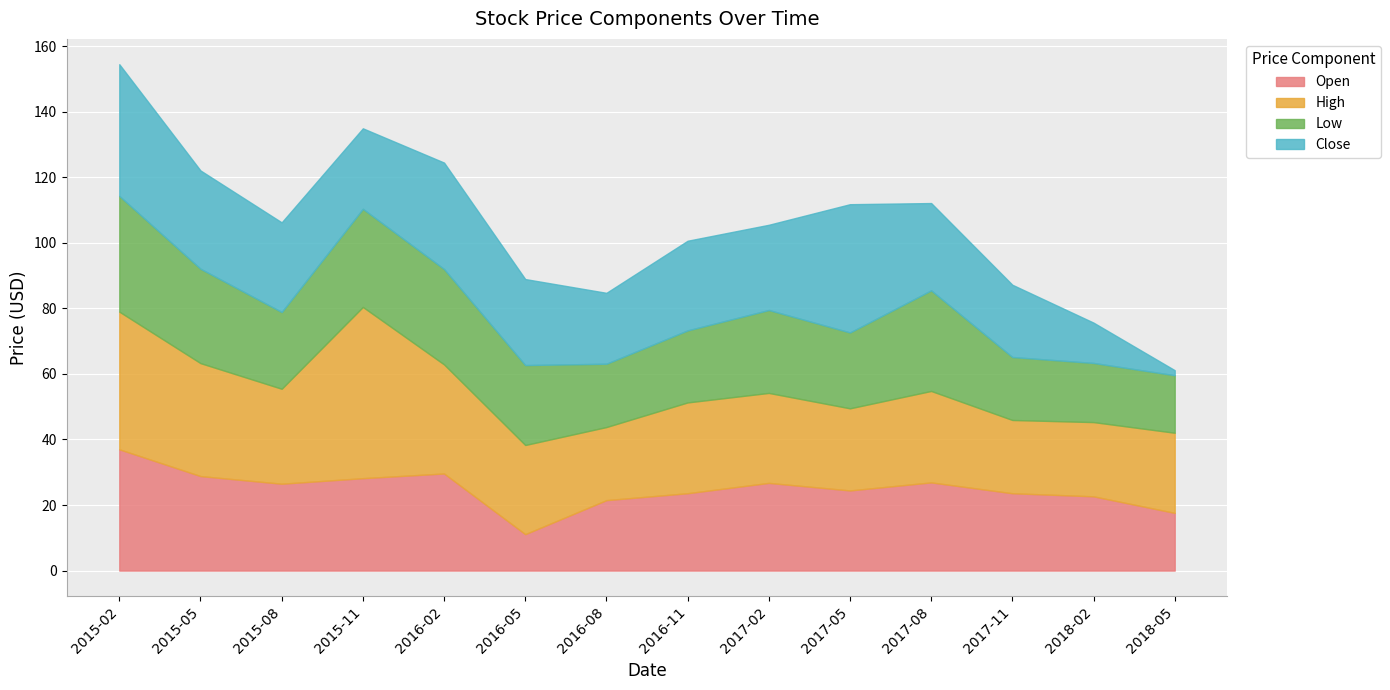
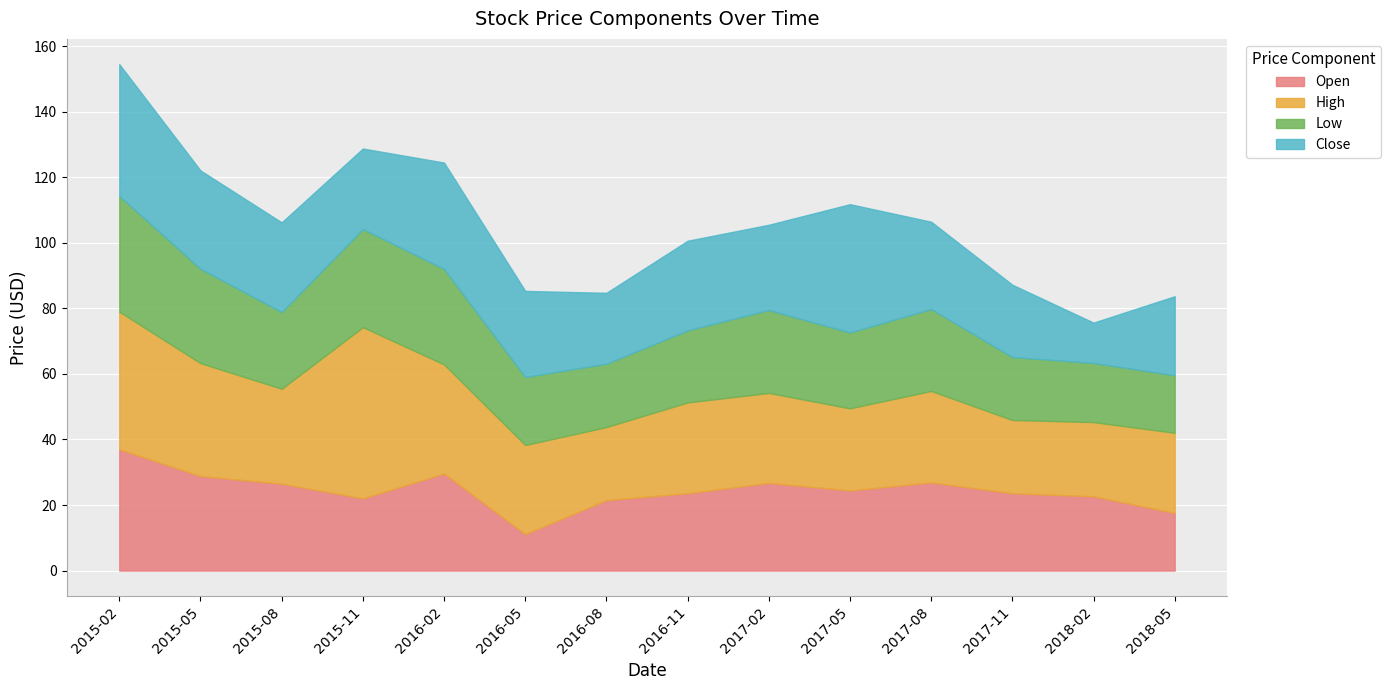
  {
    "Open": {
      "2015-02": 37,
      "2015-05": 29,
      "2015-08": 27,
-     "2015-11": 28,
+     "2015-11": 22,
      "2016-02": 30,
      "2016-05": 11,
      "2016-08": 21,
      "2016-11": 24,
      "2017-02": 27,
      "2017-05": 24,
      "2017-08": 27,
      "2017-11": 24,
      "2018-02": 23,
      "2018-05": 18
    },
    "High": {
      "2015-02": 42,
      "2015-05": 34,
      "2015-08": 29,
      "2015-11": 52,
      "2016-02": 33,
      "2016-05": 27,
      "2016-08": 22,
      "2016-11": 28,
      "2017-02": 27,
      "2017-05": 25,
      "2017-08": 28,
      "2017-11": 22,
      "2018-02": 23,
      "2018-05": 24
    },
    "Low": {
      "2015-02": 35,
      "2015-05": 29,
      "2015-08": 23,
      "2015-11": 30,
      "2016-02": 29,
-     "2016-05": 24,
+     "2016-05": 21,
      "2016-08": 19,
      "2016-11": 22,
      "2017-02": 25,
      "2017-05": 23,
-     "2017-08": 31,
+     "2017-08": 25,
      "2017-11": 19,
      "2018-02": 18,
      "2018-05": 18
    },
    "Close": {
      "2015-02": 40,
      "2015-05": 30,
      "2015-08": 27,
      "2015-11": 25,
      "2016-02": 32,
      "2016-05": 26,
      "2016-08": 22,
      "2016-11": 27,
      "2017-02": 26,
      "2017-05": 39,
      "2017-08": 27,
      "2017-11": 22,
      "2018-02": 12,
-     "2018-05": 2
+     "2018-05": 24
    }
  }
